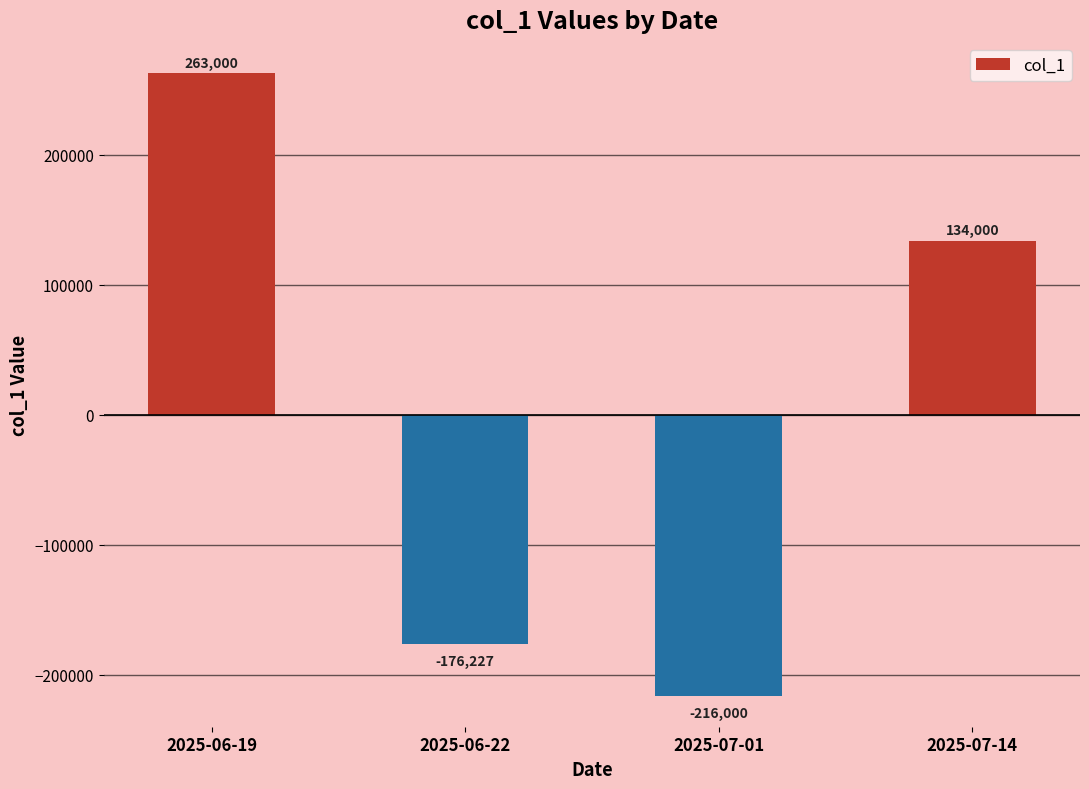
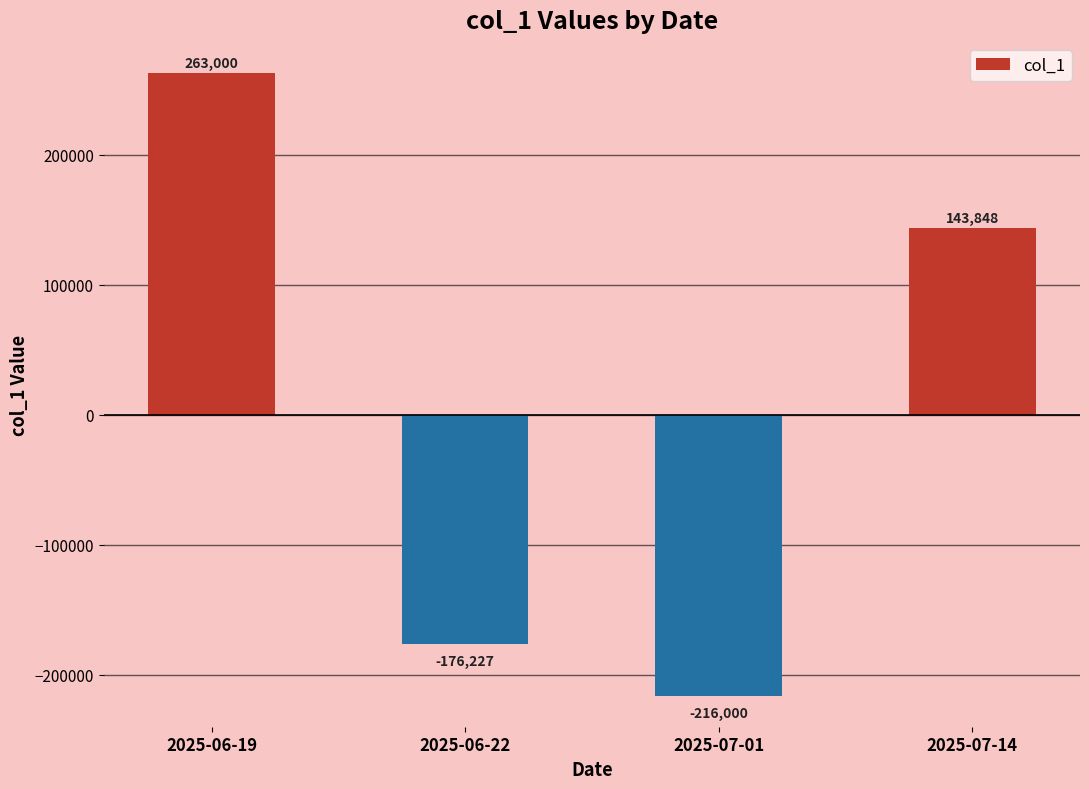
  {
    "2025-06-19": "263,000",
    "2025-06-22": "-176,227",
    "2025-07-01": "-216,000",
-   "2025-07-14": "134,000"
+   "2025-07-14": "143,848"
  }
